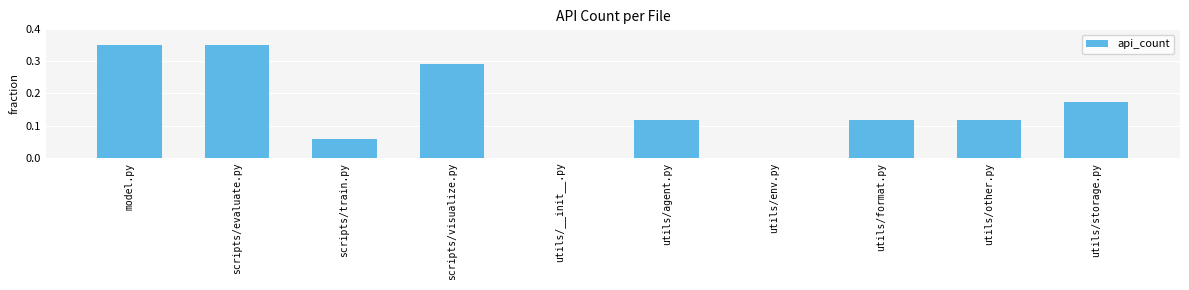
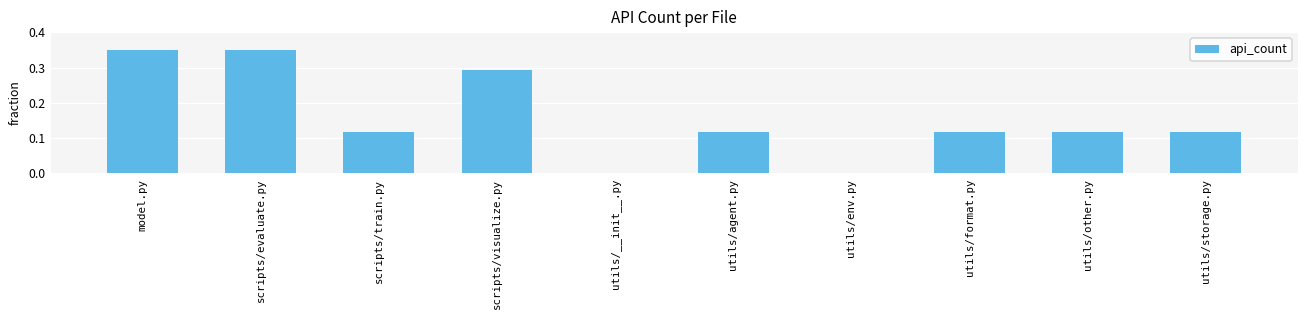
  {
    "model.py": 0.35,
    "scripts/evaluate.py": 0.35,
-   "scripts/train.py": 0.06,
+   "scripts/train.py": 0.12,
    "scripts/visualize.py": 0.29,
    "utils/__init__.py": 0.00,
    "utils/agent.py": 0.12,
    "utils/env.py": 0.00,
    "utils/format.py": 0.12,
    "utils/other.py": 0.12,
-   "utils/storage.py": 0.18
+   "utils/storage.py": 0.12
  }
